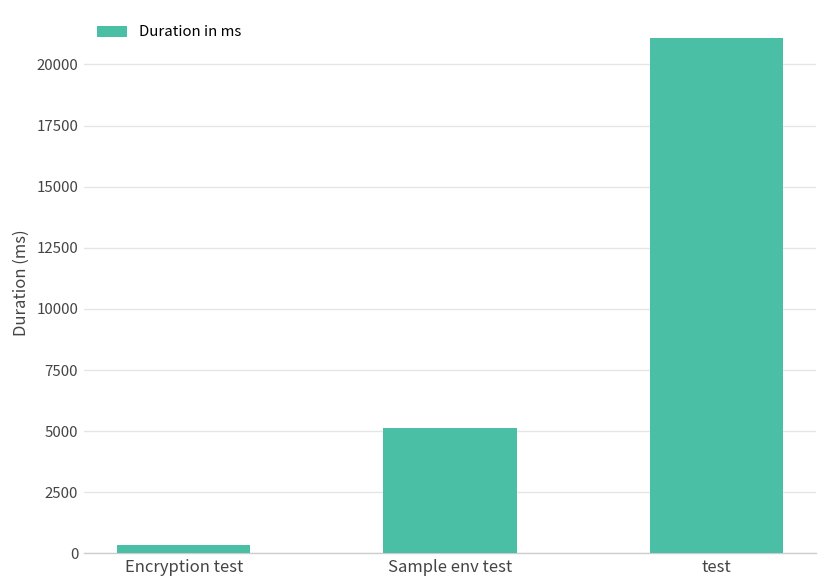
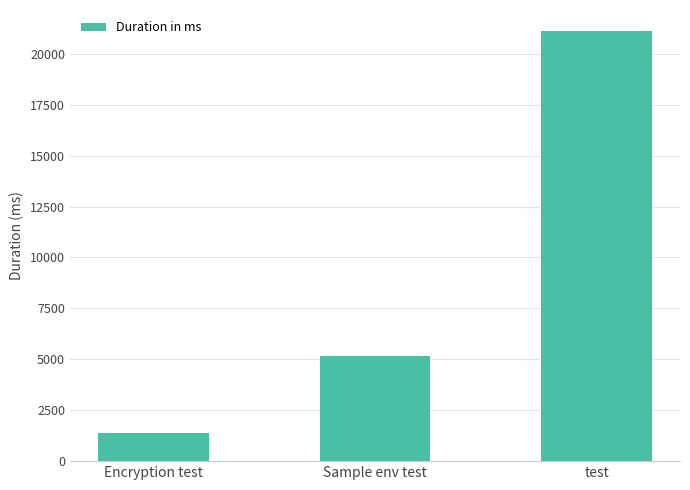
  {
-   "Encryption test": 300,
+   "Encryption test": 1400,
    "Sample env test": 5100,
    "test": 21100
  }
